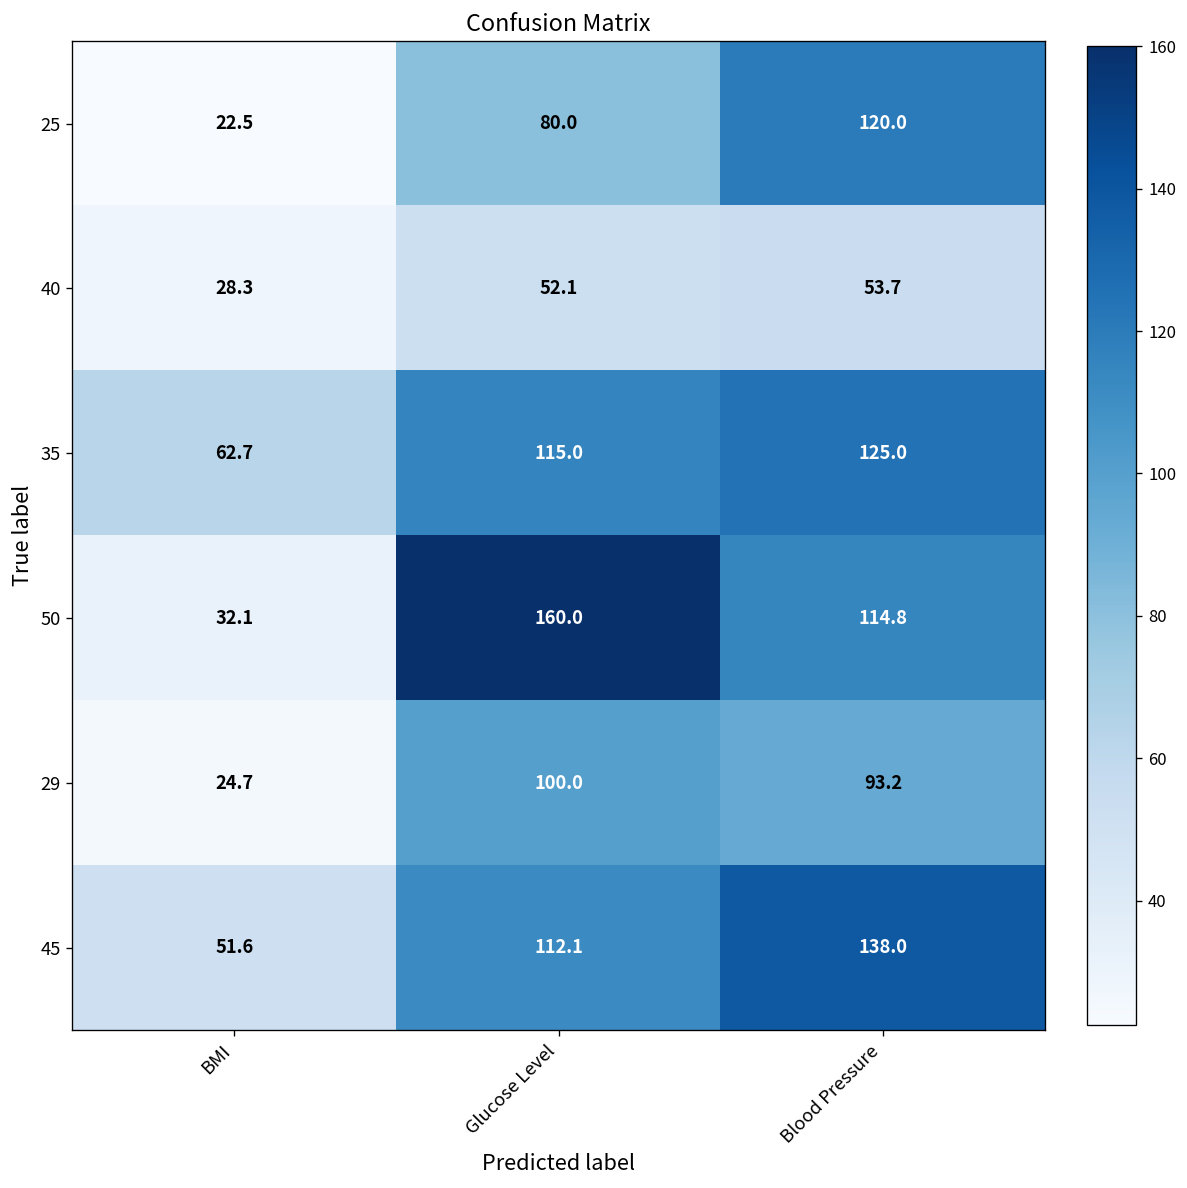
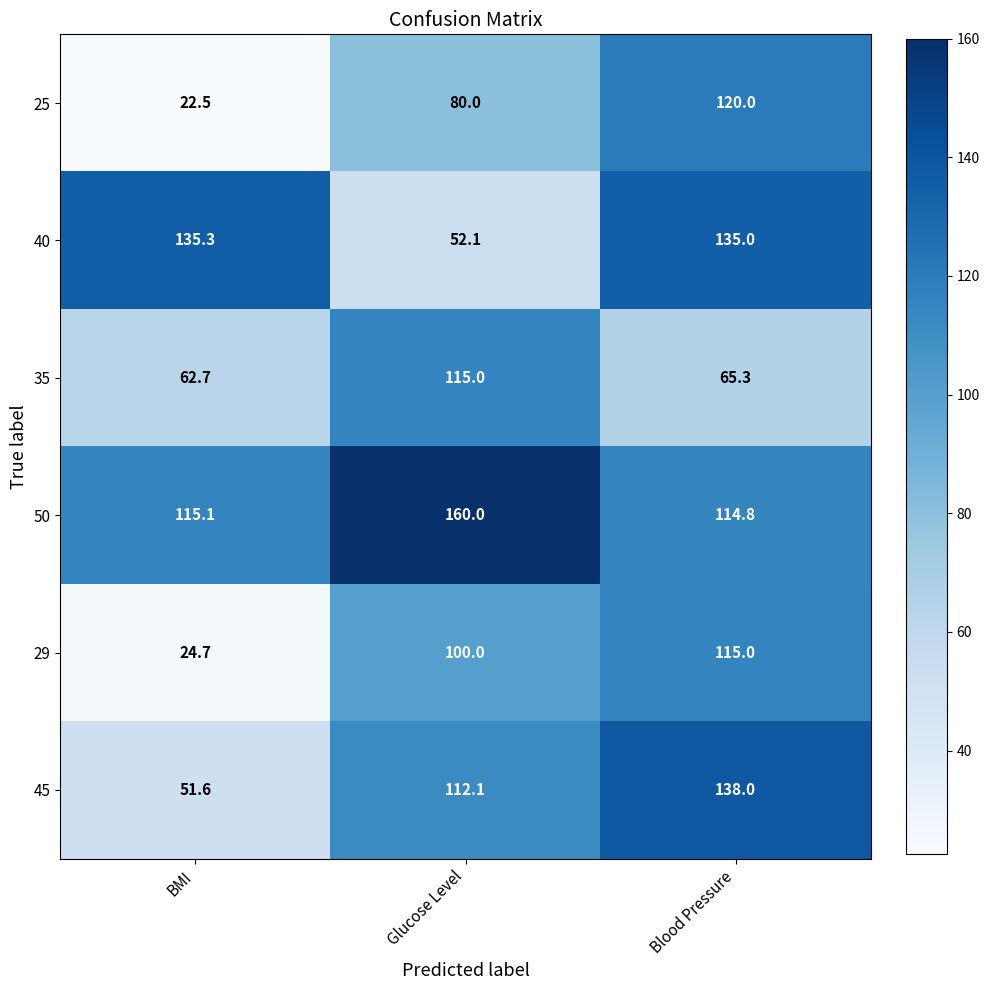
  {
    "25": {
      "BMI": 22.5,
      "Glucose Level": 80.0,
      "Blood Pressure": 120.0
    },
    "40": {
-     "BMI": 28.3,
+     "BMI": 135.3,
      "Glucose Level": 52.1,
-     "Blood Pressure": 53.7
+     "Blood Pressure": 135.0
    },
    "35": {
      "BMI": 62.7,
      "Glucose Level": 115.0,
-     "Blood Pressure": 125.0
+     "Blood Pressure": 65.3
    },
    "50": {
-     "BMI": 32.1,
+     "BMI": 115.1,
      "Glucose Level": 160.0,
      "Blood Pressure": 114.8
    },
    "29": {
      "BMI": 24.7,
      "Glucose Level": 100.0,
-     "Blood Pressure": 93.2
+     "Blood Pressure": 115.0
    },
    "45": {
      "BMI": 51.6,
      "Glucose Level": 112.1,
      "Blood Pressure": 138.0
    }
  }
